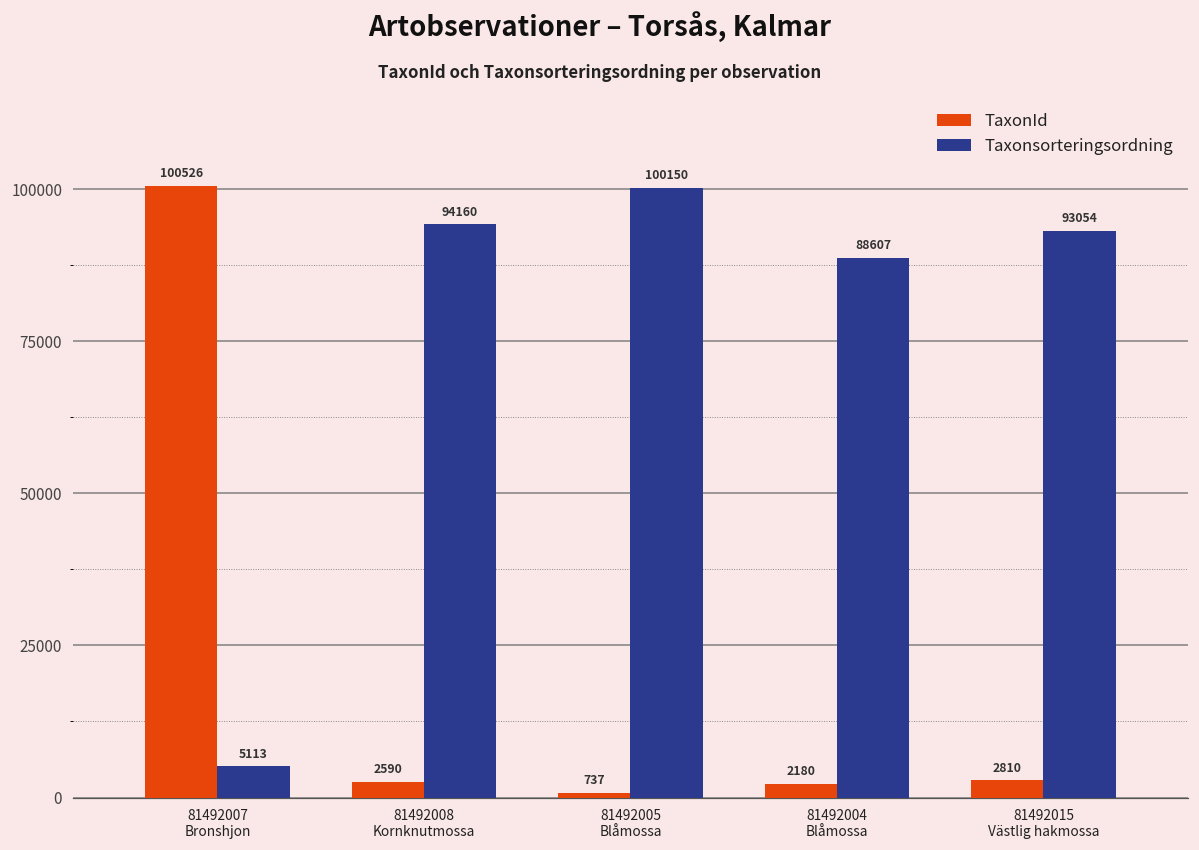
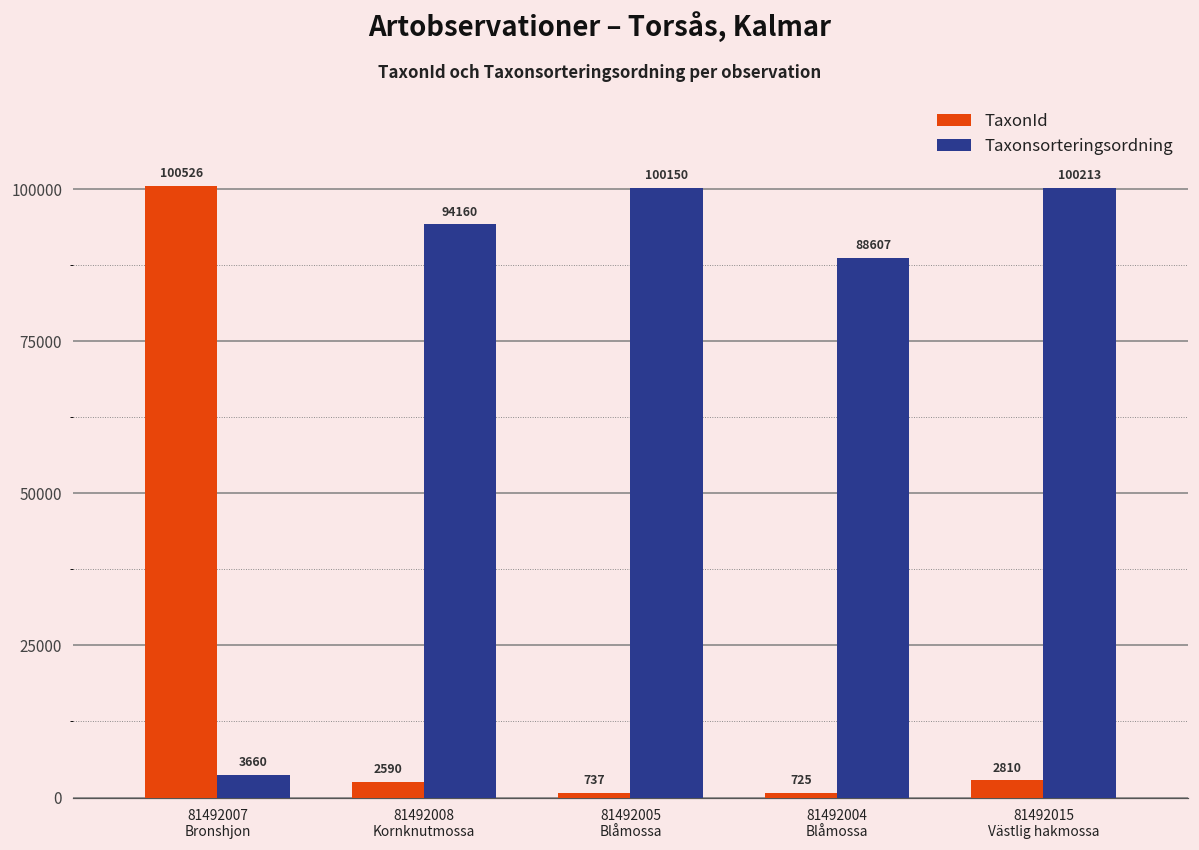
  {
    "TaxonId": {
      "81492007 Bronshjon": 100526,
      "81492008 Kornknutmossa": 2590,
      "81492005 Blåmossa": 737,
-     "81492004 Blåmossa": 2180,
+     "81492004 Blåmossa": 725,
      "81492015 Västlig hakmossa": 2810
    },
    "Taxonsorteringsordning": {
-     "81492007 Bronshjon": 5113,
+     "81492007 Bronshjon": 3660,
      "81492008 Kornknutmossa": 94160,
      "81492005 Blåmossa": 100150,
      "81492004 Blåmossa": 88607,
-     "81492015 Västlig hakmossa": 93054
+     "81492015 Västlig hakmossa": 100213
    }
  }
